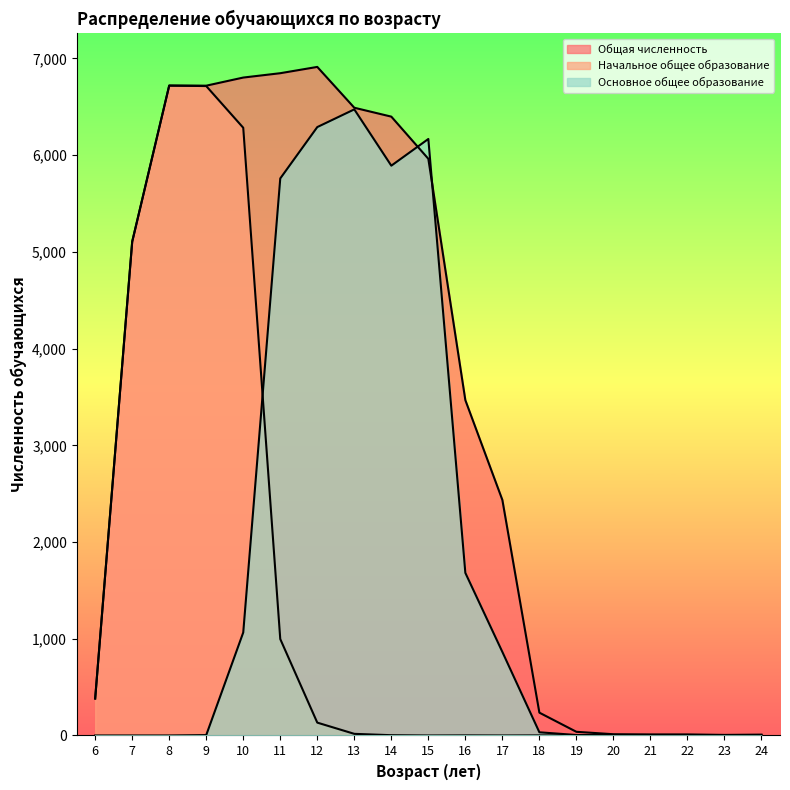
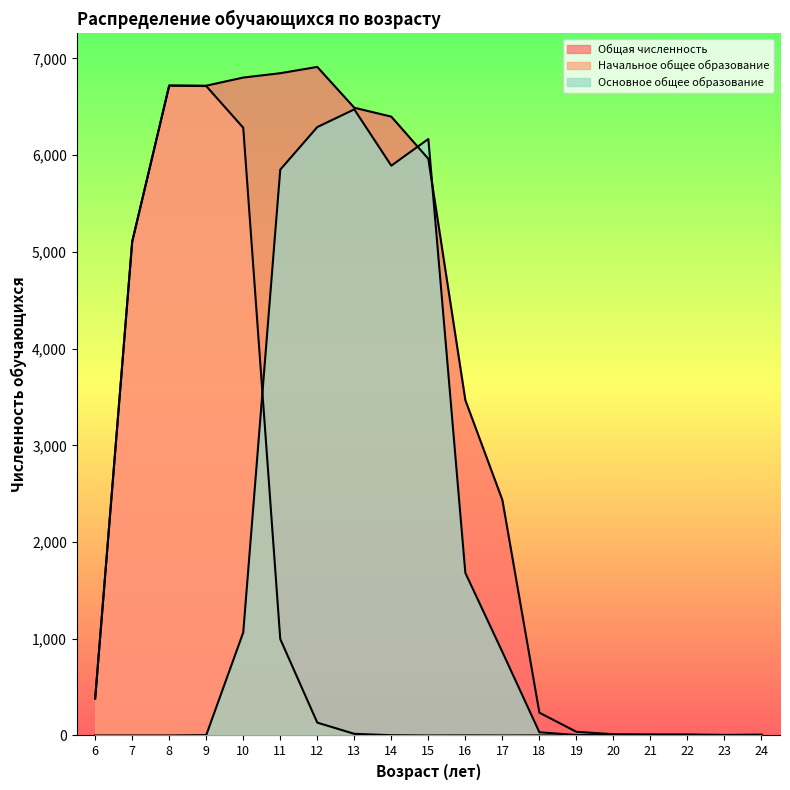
  {
    "Основное общее образование": {
      "6": "0",
      "7": "0",
      "8": "0",
      "9": "0",
      "10": "1,100",
-     "11": "5,800",
+     "11": "5,900",
      "12": "6,300",
      "14": "5,900",
      "15": "6,200",
      "16": "1,700",
      "17": "900",
      "18": "0"
    }
  }
